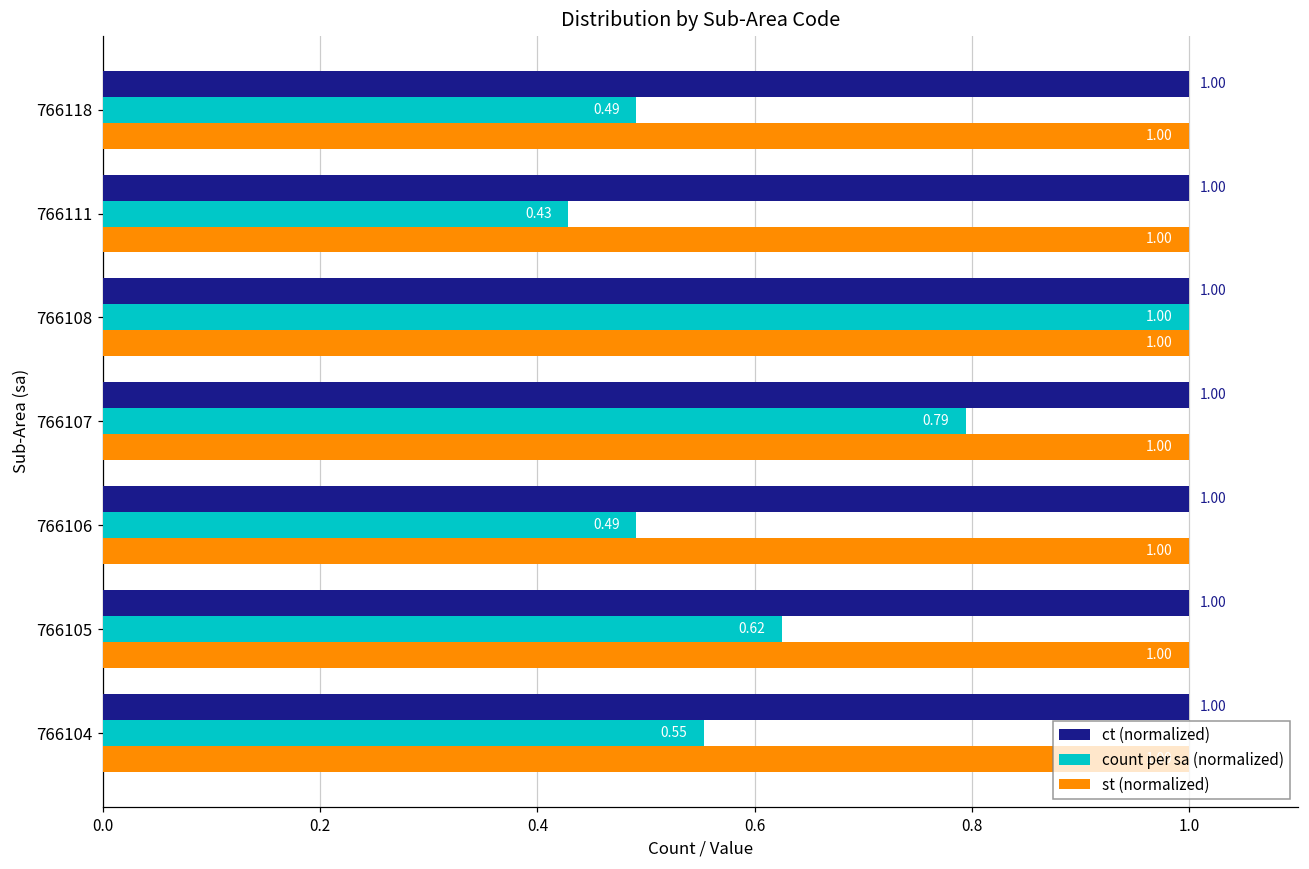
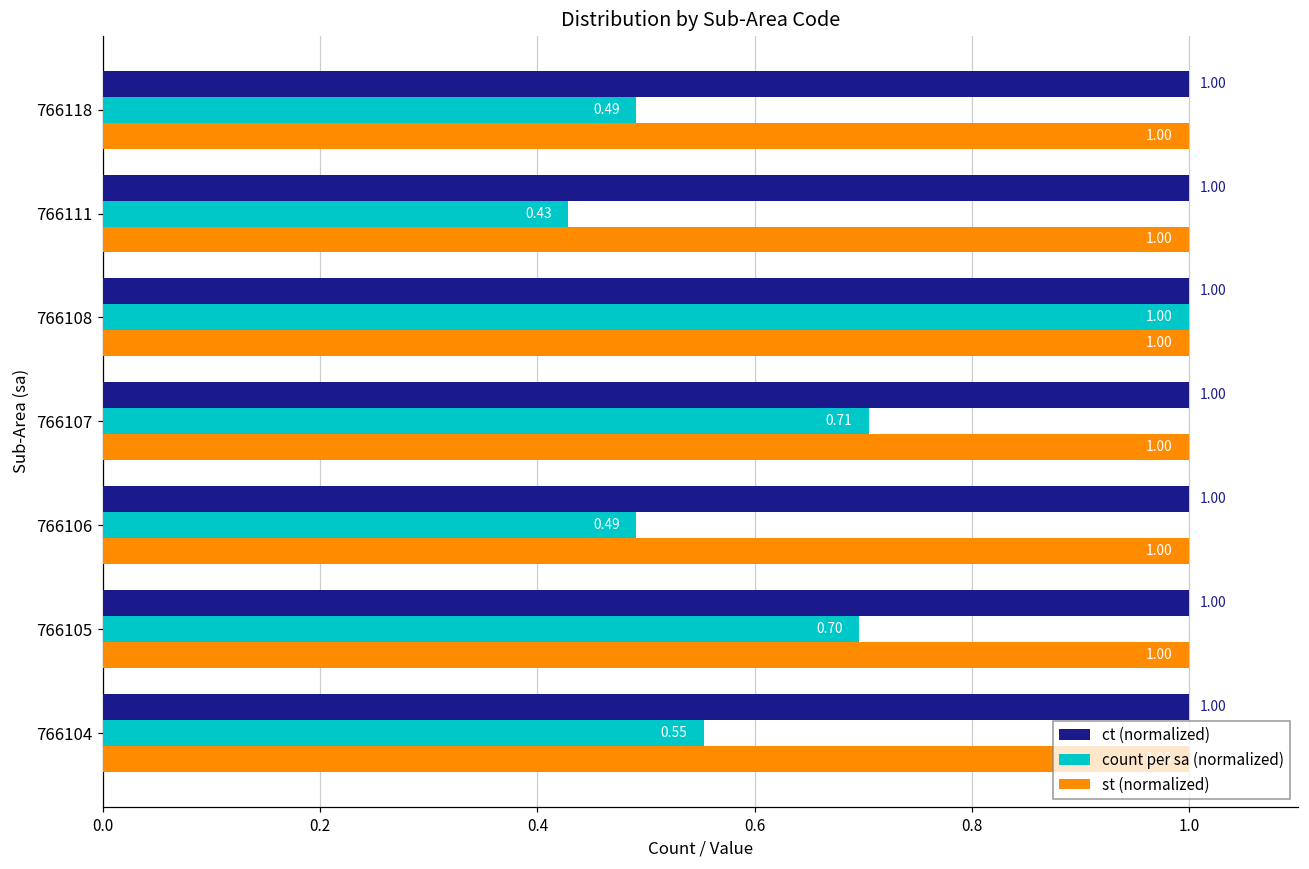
  {
    "ct (normalized)": {
      "766118": 1.00,
      "766111": 1.00,
      "766108": 1.00,
      "766107": 1.00,
      "766106": 1.00,
      "766105": 1.00,
      "766104": 1.00
    },
    "count per sa (normalized)": {
      "766118": 0.49,
      "766111": 0.43,
      "766108": 1.00,
-     "766107": 0.79,
+     "766107": 0.71,
      "766106": 0.49,
-     "766105": 0.62,
+     "766105": 0.70,
      "766104": 0.55
    },
    "st (normalized)": {
      "766118": 1.00,
      "766111": 1.00,
      "766108": 1.00,
      "766107": 1.00,
      "766106": 1.00,
      "766105": 1.00
    }
  }
